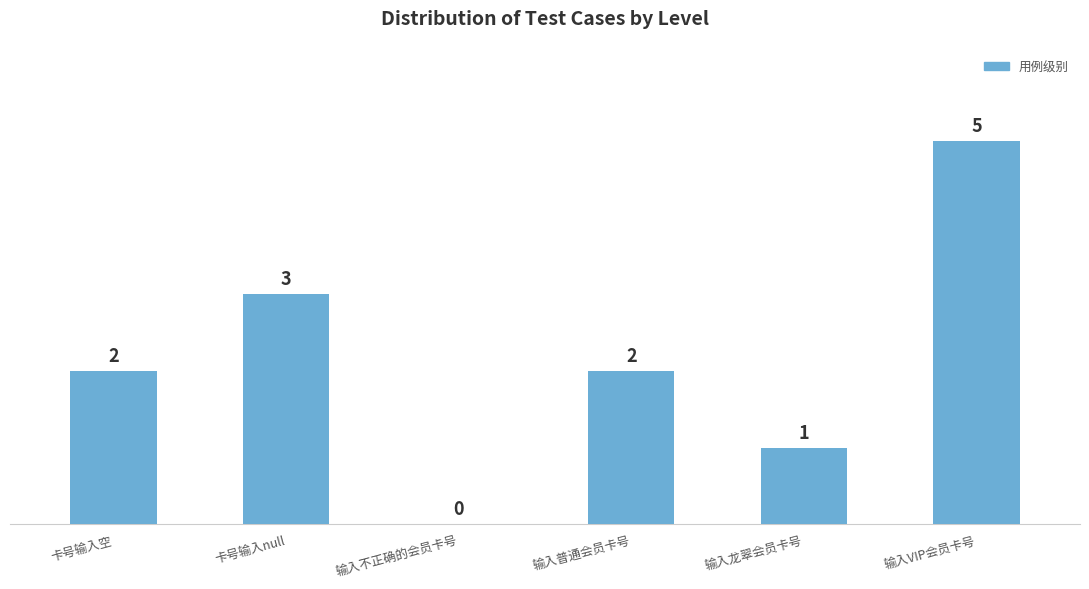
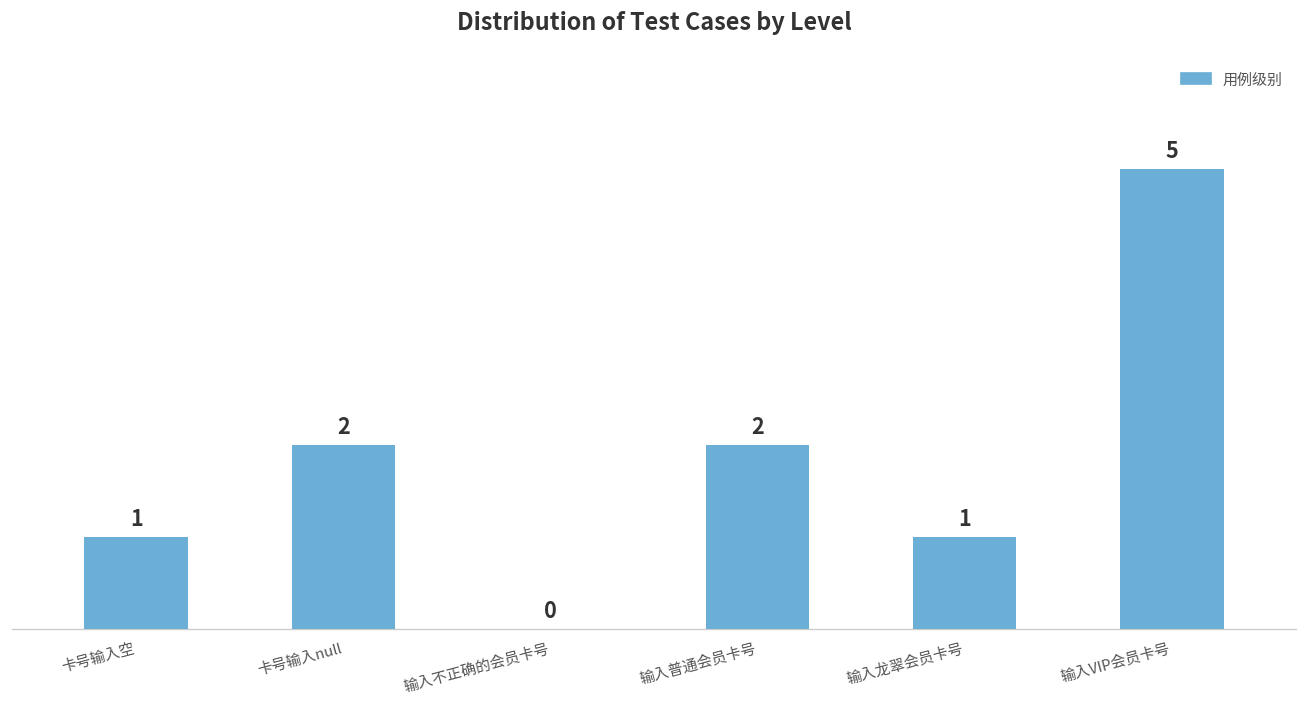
  {
-   "卡号输入空": 2,
-   "卡号输入null": 3,
+   "卡号输入空": 1,
+   "卡号输入null": 2,
    "输入不正确的会员卡号": 0,
    "输入普通会员卡号": 2,
    "输入龙翠会员卡号": 1,
    "输入VIP会员卡号": 5
  }
